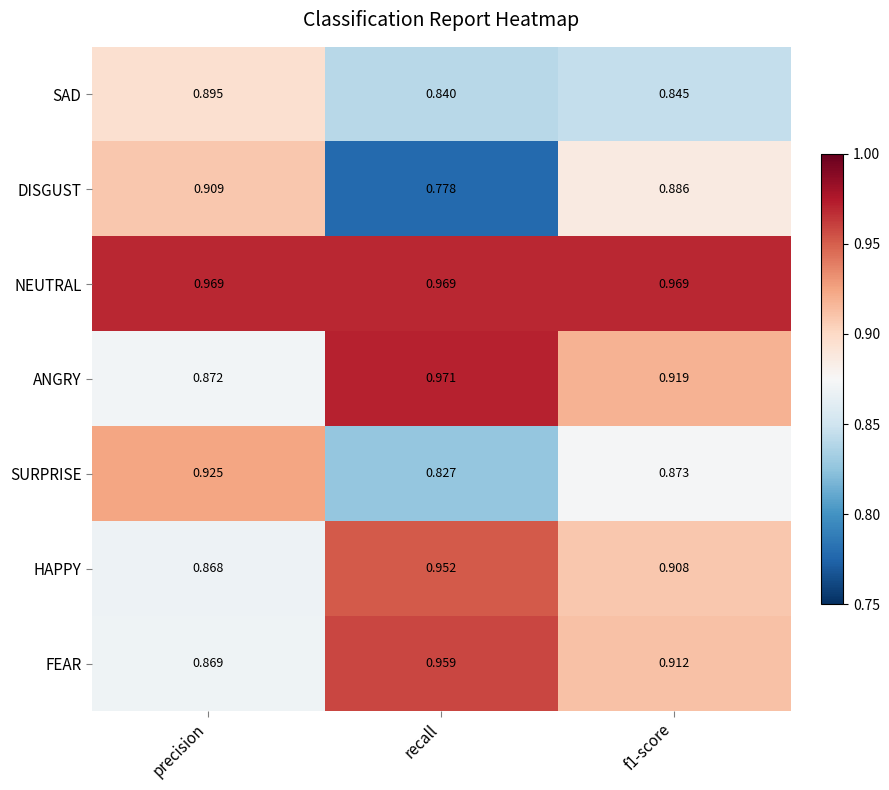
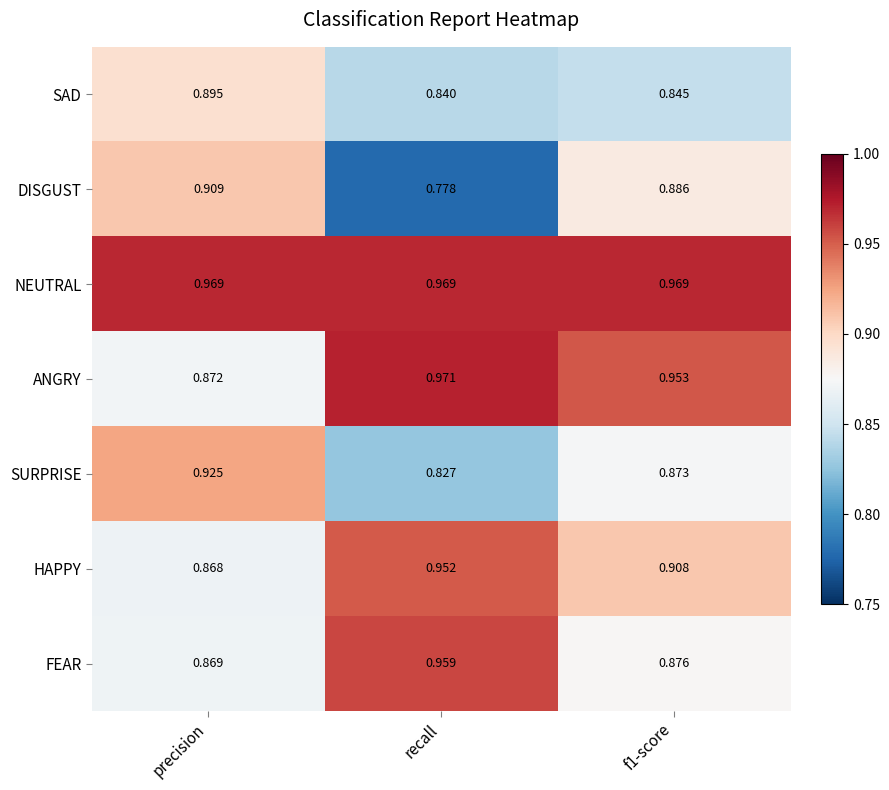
  {
    "SAD": {
      "precision": 0.895,
      "recall": 0.840,
      "f1-score": 0.845
    },
    "DISGUST": {
      "precision": 0.909,
      "recall": 0.778,
      "f1-score": 0.886
    },
    "NEUTRAL": {
      "precision": 0.969,
      "recall": 0.969,
      "f1-score": 0.969
    },
    "ANGRY": {
      "precision": 0.872,
      "recall": 0.971,
-     "f1-score": 0.919
+     "f1-score": 0.953
    },
    "SURPRISE": {
      "precision": 0.925,
      "recall": 0.827,
      "f1-score": 0.873
    },
    "HAPPY": {
      "precision": 0.868,
      "recall": 0.952,
      "f1-score": 0.908
    },
    "FEAR": {
      "precision": 0.869,
      "recall": 0.959,
-     "f1-score": 0.912
+     "f1-score": 0.876
    }
  }
